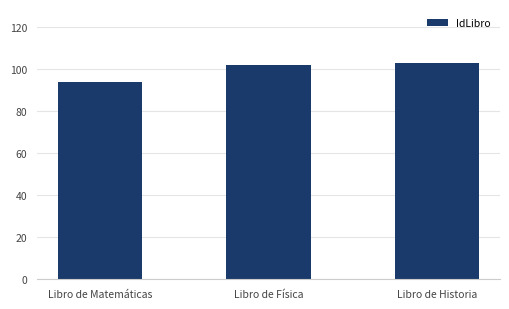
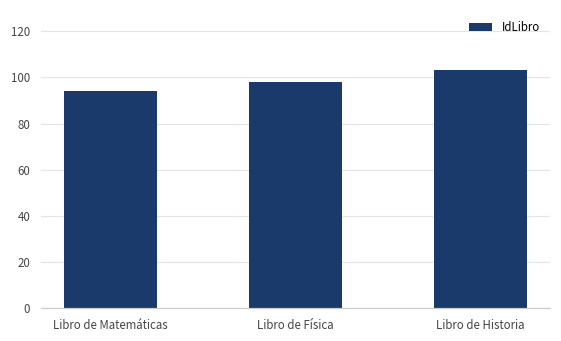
  {
    "Libro de Matemáticas": 94,
-   "Libro de Física": 102,
+   "Libro de Física": 98,
    "Libro de Historia": 103
  }
